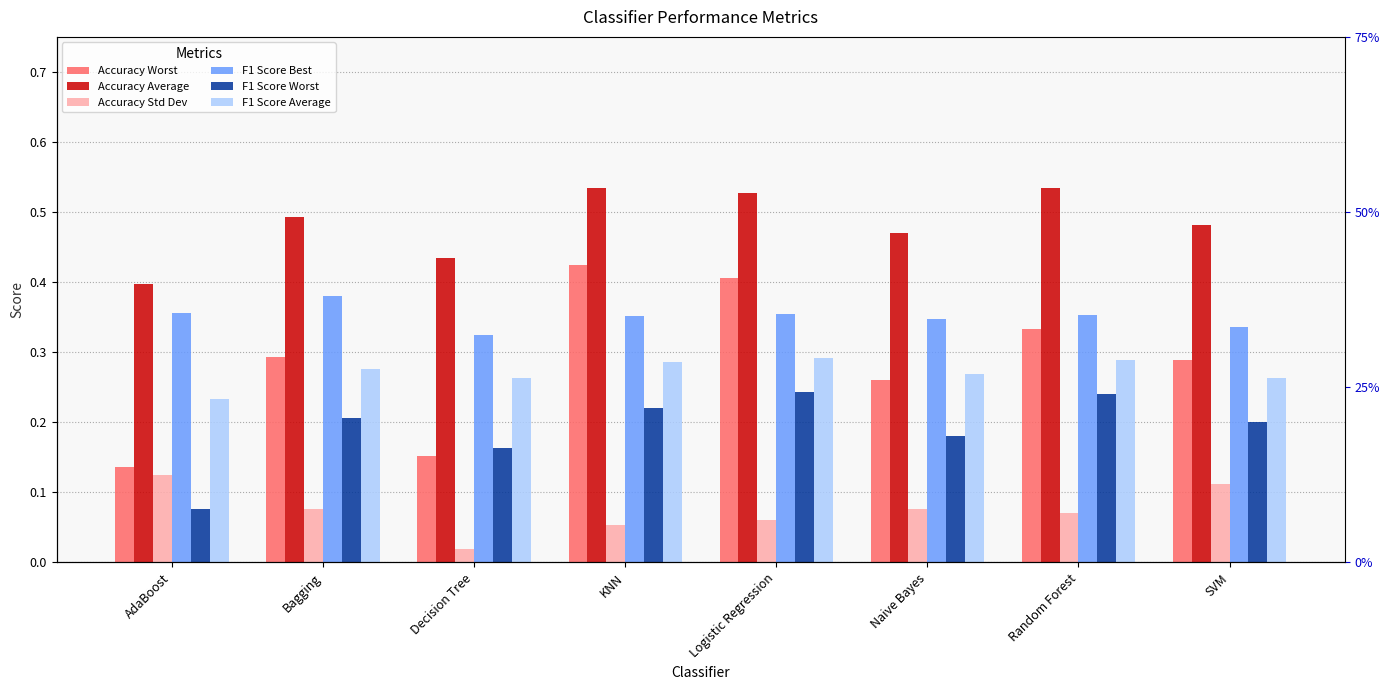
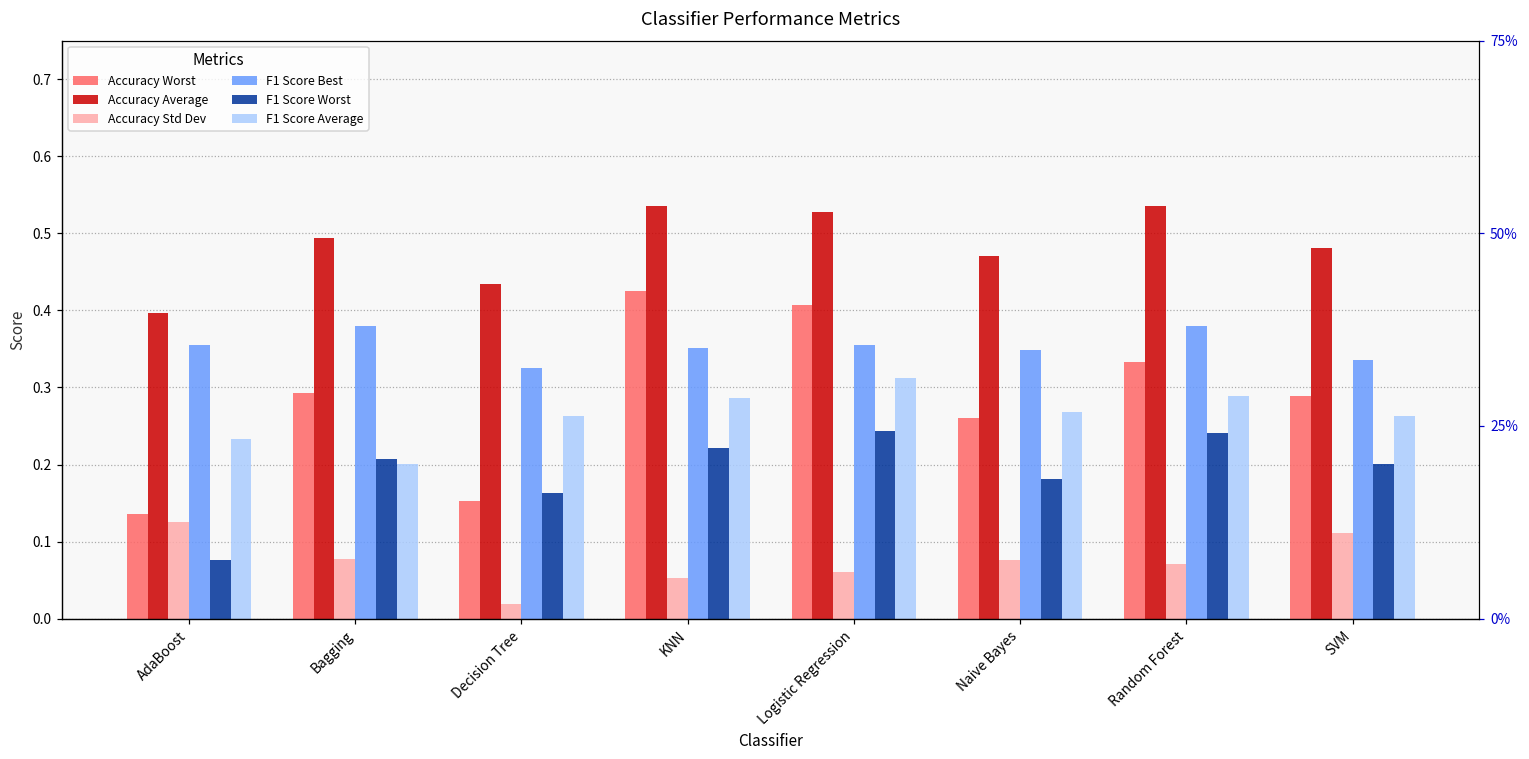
  {
    "Accuracy Worst": {
      "AdaBoost": 0.14,
      "Bagging": 0.29,
      "Decision Tree": 0.15,
      "KNN": 0.42,
      "Logistic Regression": 0.41,
      "Naive Bayes": 0.26,
      "Random Forest": 0.33,
      "SVM": 0.29
    },
    "Accuracy Average": {
      "AdaBoost": 0.40,
      "Bagging": 0.49,
      "Decision Tree": 0.43,
      "KNN": 0.53,
      "Logistic Regression": 0.53,
      "Naive Bayes": 0.47,
      "Random Forest": 0.54,
      "SVM": 0.48
    },
    "Accuracy Std Dev": {
      "AdaBoost": 0.13,
      "Bagging": 0.08,
      "Decision Tree": 0.02,
      "KNN": 0.05,
      "Logistic Regression": 0.06,
      "Naive Bayes": 0.08,
      "Random Forest": 0.07,
      "SVM": 0.11
    },
    "F1 Score Best": {
      "AdaBoost": 0.36,
      "Bagging": 0.38,
      "Decision Tree": 0.32,
      "KNN": 0.35,
      "Logistic Regression": 0.35,
      "Naive Bayes": 0.35,
-     "Random Forest": 0.35,
+     "Random Forest": 0.38,
      "SVM": 0.34
    },
    "F1 Score Worst": {
      "AdaBoost": 0.08,
      "Bagging": 0.21,
      "Decision Tree": 0.16,
      "KNN": 0.22,
      "Logistic Regression": 0.24,
      "Naive Bayes": 0.18,
      "Random Forest": 0.24,
      "SVM": 0.20
    },
    "F1 Score Average": {
      "AdaBoost": 0.23,
-     "Bagging": 0.28,
+     "Bagging": 0.20,
      "Decision Tree": 0.26,
      "KNN": 0.29,
-     "Logistic Regression": 0.29,
+     "Logistic Regression": 0.31,
      "Naive Bayes": 0.27,
      "Random Forest": 0.29,
      "SVM": 0.26
    }
  }
